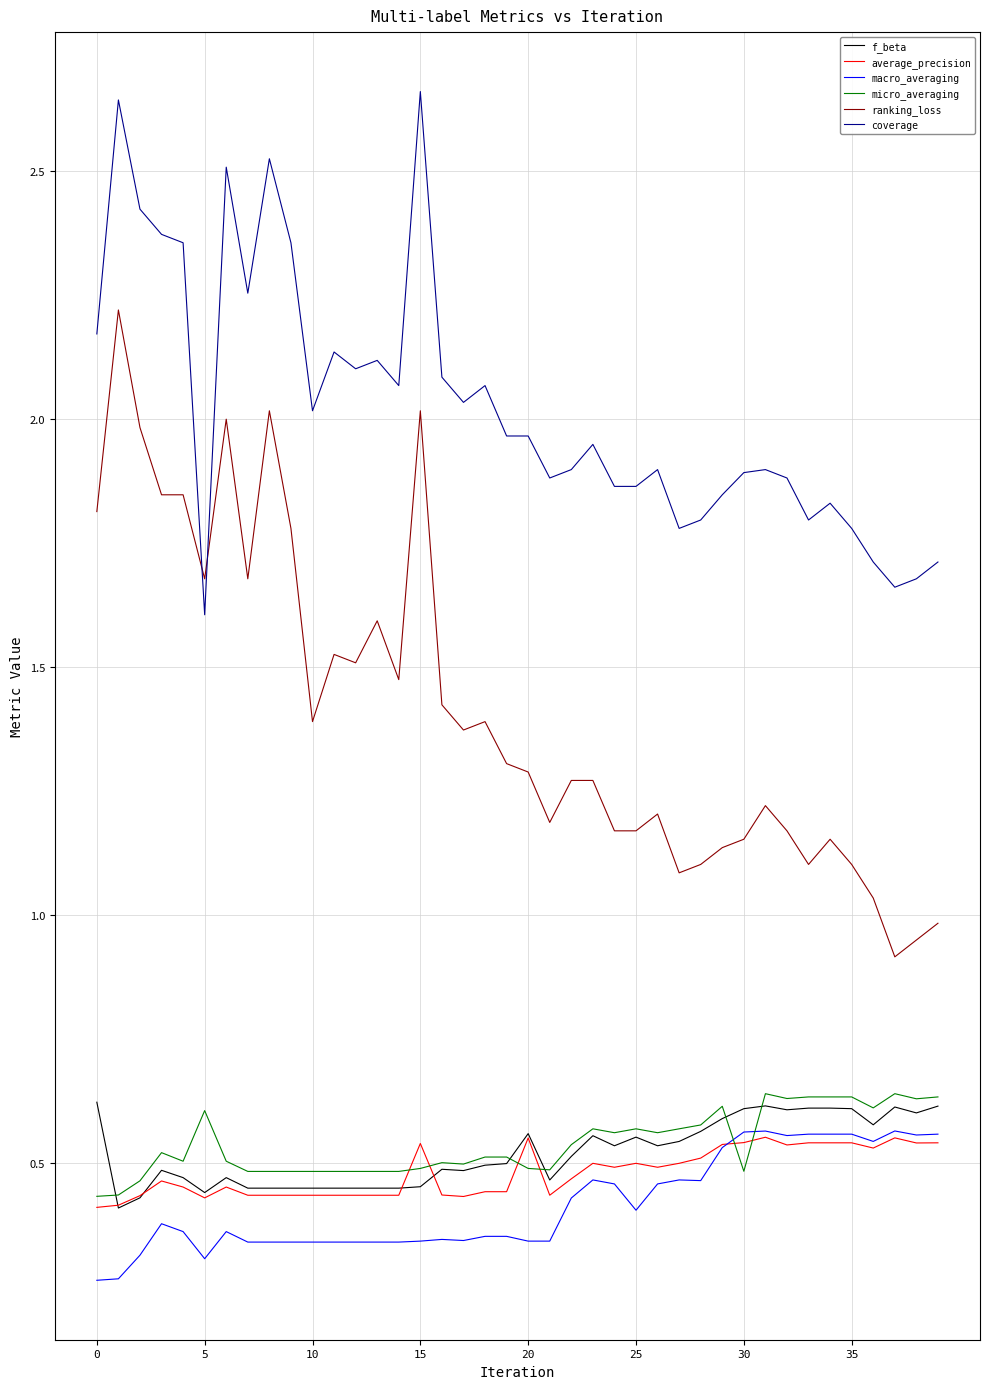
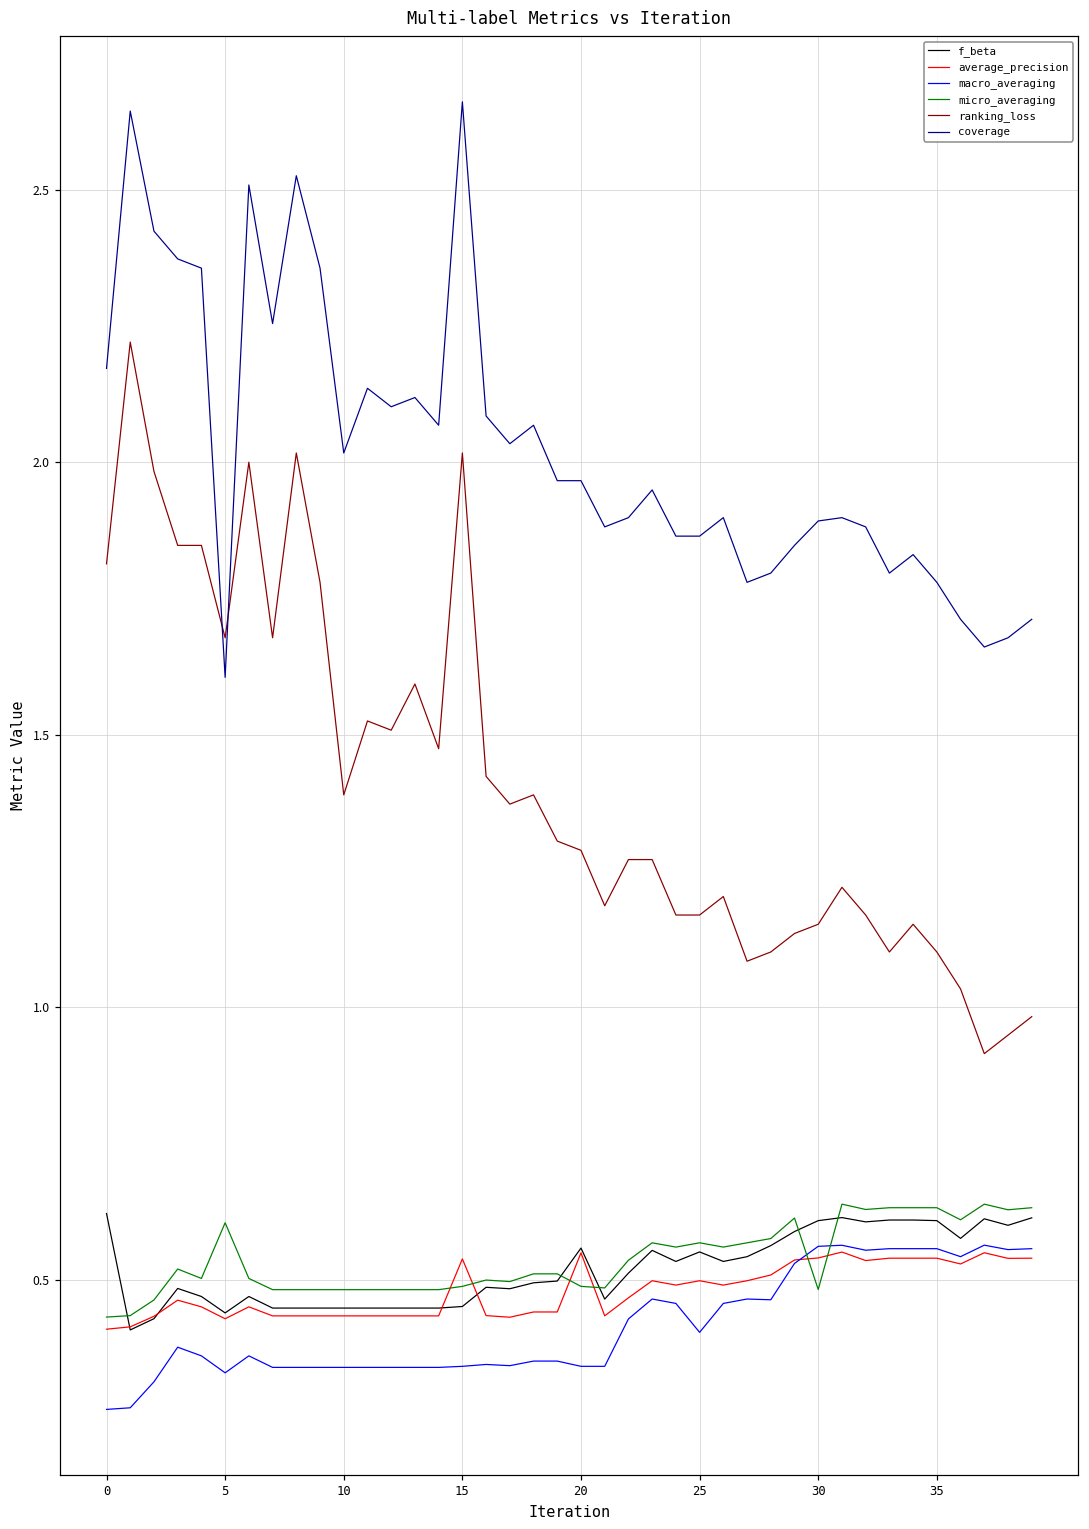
  {
    "f_beta": {
      "0": 0.62,
      "5": 0.44,
      "10": 0.45,
      "15": 0.45,
      "20": 0.56,
      "25": 0.55,
      "30": 0.61,
      "35": 0.61
    },
    "average_precision": {
      "0": 0.41,
      "5": 0.43,
      "10": 0.43,
      "15": 0.54,
      "20": 0.55,
      "25": 0.50,
      "30": 0.54,
      "35": 0.54
    },
    "macro_averaging": {
      "0": 0.26,
-     "5": 0.31,
+     "5": 0.33,
      "10": 0.34,
      "15": 0.34,
      "20": 0.34,
      "25": 0.40,
      "30": 0.56,
      "35": 0.56
    },
    "micro_averaging": {
      "0": 0.43,
      "5": 0.61,
      "10": 0.48,
      "15": 0.49,
      "20": 0.49,
      "25": 0.57,
      "30": 0.48,
      "35": 0.63
    },
    "ranking_loss": {
      "0": 1.81,
      "5": 1.68,
      "10": 1.39,
      "15": 2.02,
      "20": 1.29,
      "25": 1.17,
      "30": 1.15,
      "35": 1.10
    },
    "coverage": {
      "0": 2.17,
      "5": 1.61,
      "10": 2.02,
      "15": 2.66,
      "20": 1.97,
      "25": 1.86,
      "30": 1.89,
      "35": 1.78
    }
  }
